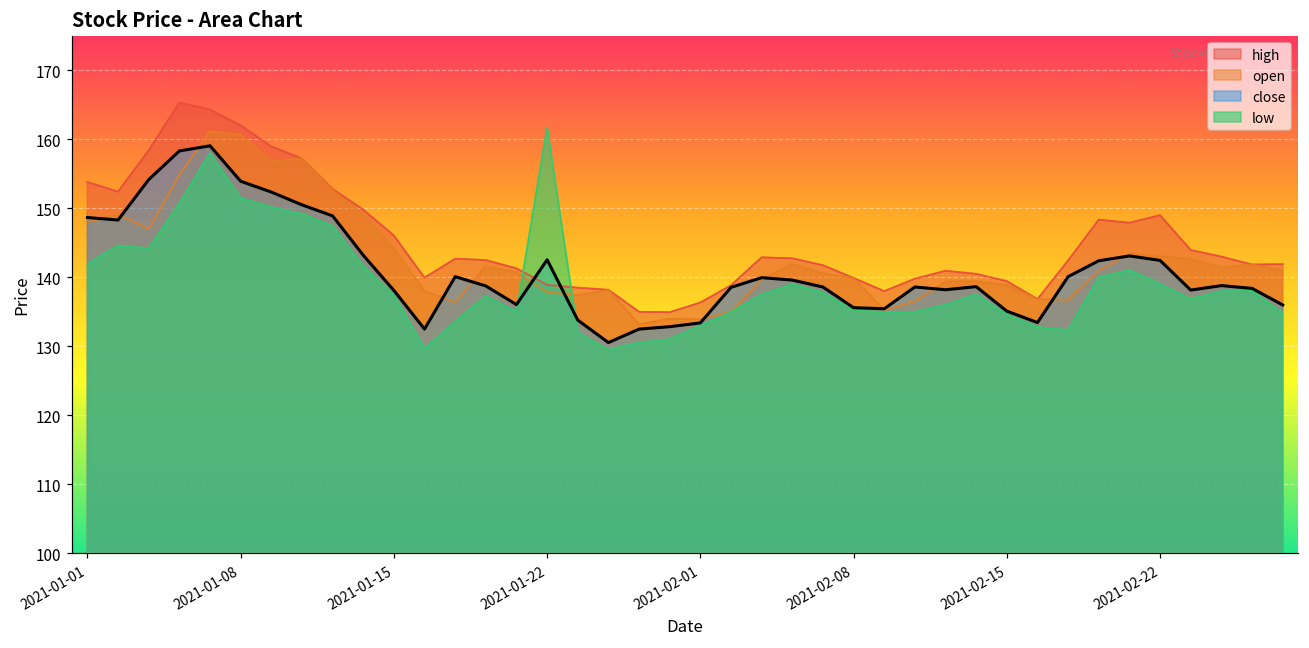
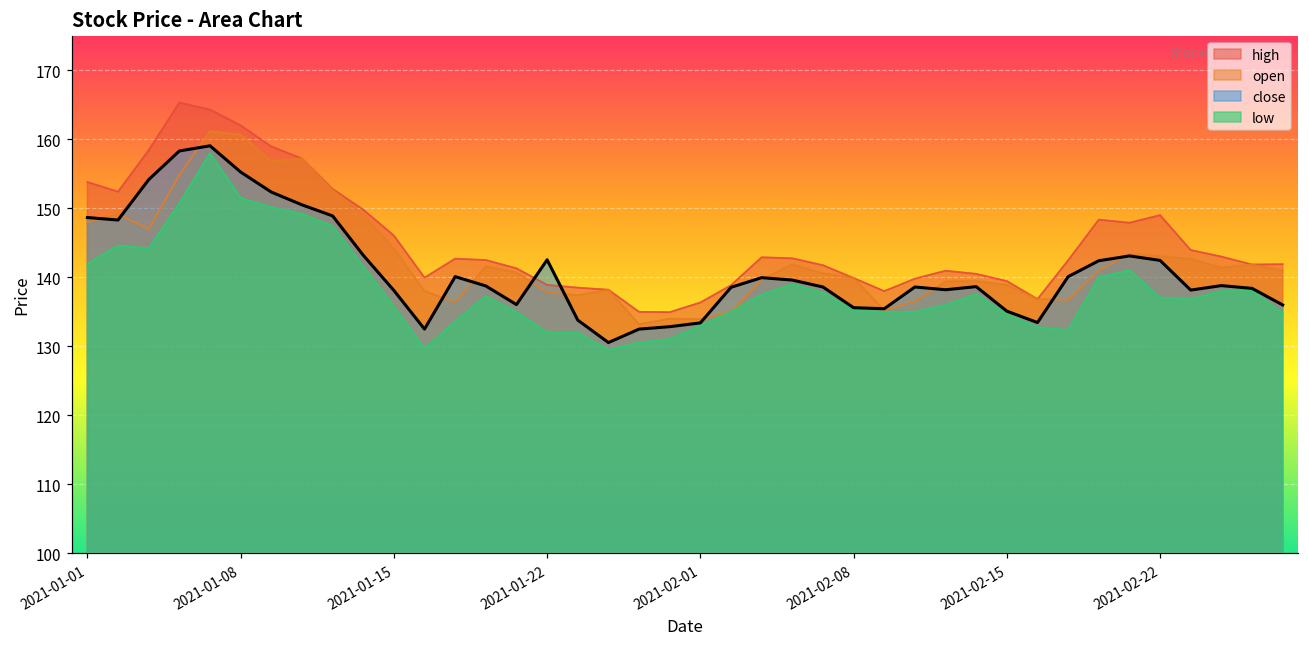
  {
    "close": {
      "2021-01-01": 149,
-     "2021-01-08": 154,
+     "2021-01-08": 155,
      "2021-01-15": 138,
      "2021-01-22": 143,
      "2021-02-01": 133,
      "2021-02-08": 136,
      "2021-02-15": 135,
      "2021-02-22": 142
    },
    "low": {
      "2021-01-01": 142,
      "2021-01-08": 152,
-     "2021-01-15": 137,
-     "2021-01-22": 162,
+     "2021-01-15": 136,
+     "2021-01-22": 132,
      "2021-02-01": 133,
      "2021-02-08": 135,
      "2021-02-15": 135,
-     "2021-02-22": 139
+     "2021-02-22": 137
    }
  }
